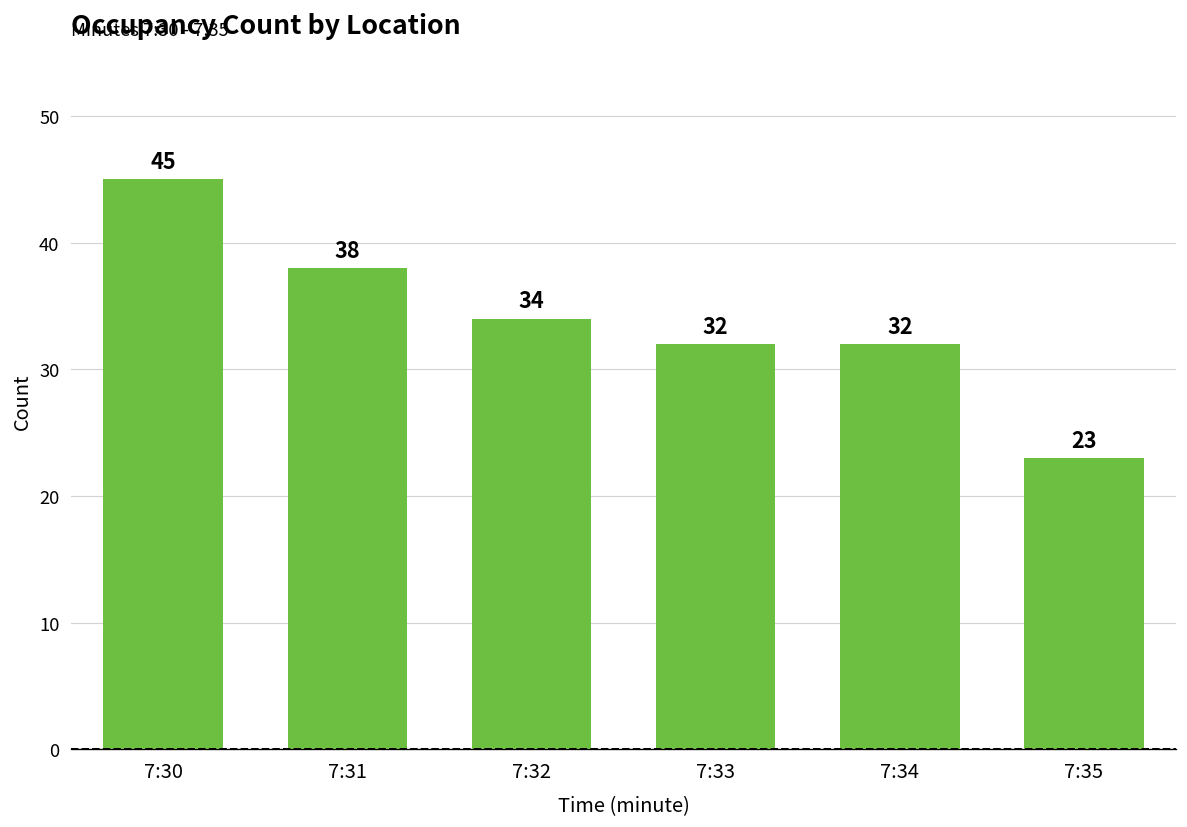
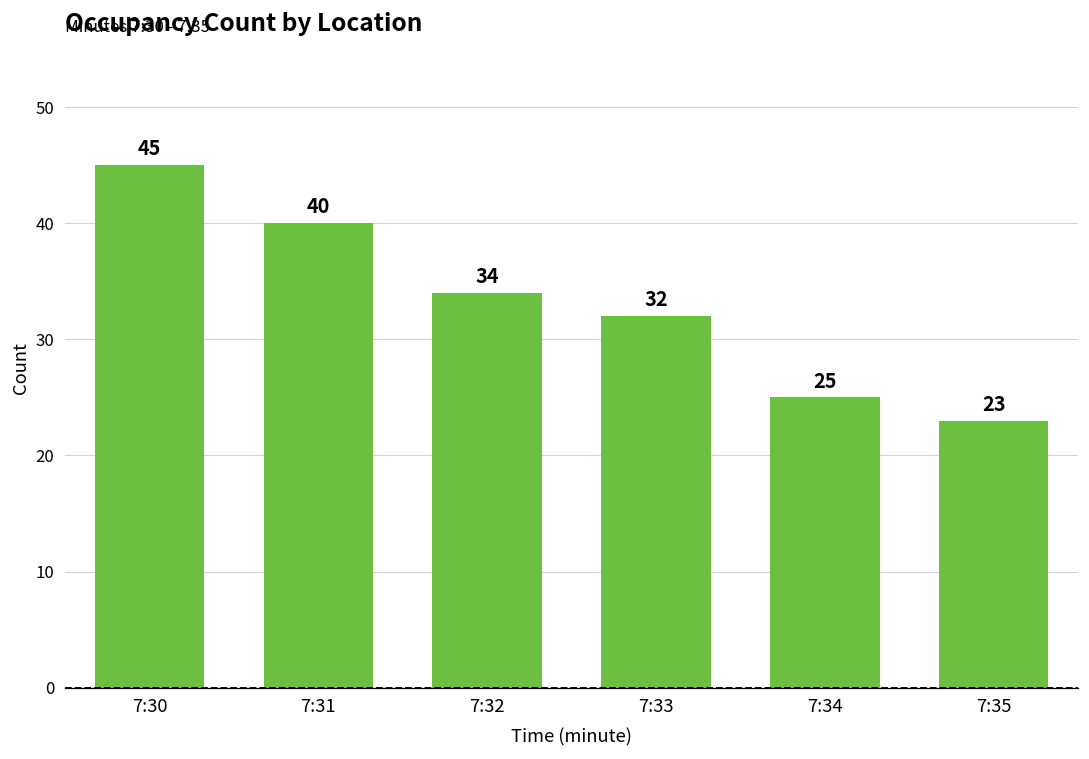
  {
    "7:30": 45,
-   "7:31": 38,
+   "7:31": 40,
    "7:32": 34,
    "7:33": 32,
-   "7:34": 32,
+   "7:34": 25,
    "7:35": 23
  }
